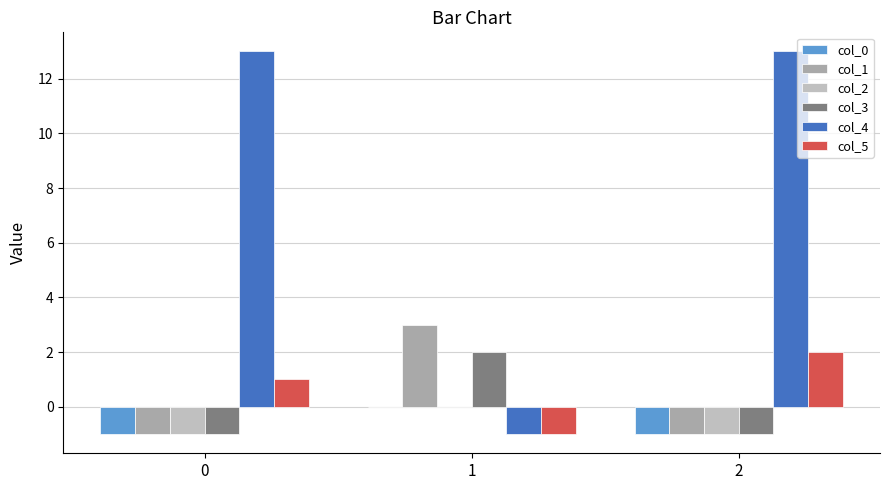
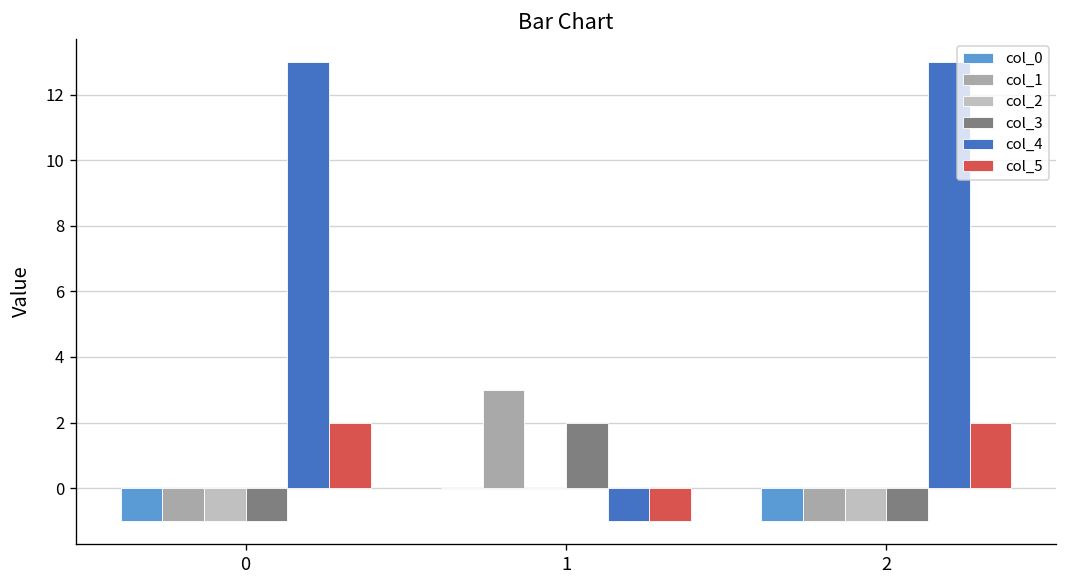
  {
    "col_3": {
      "0": -1,
      "1": 2,
      "2": -1
    },
    "col_5": {
-     "0": 1,
+     "0": 2,
      "1": -1,
      "2": 2
    }
  }
